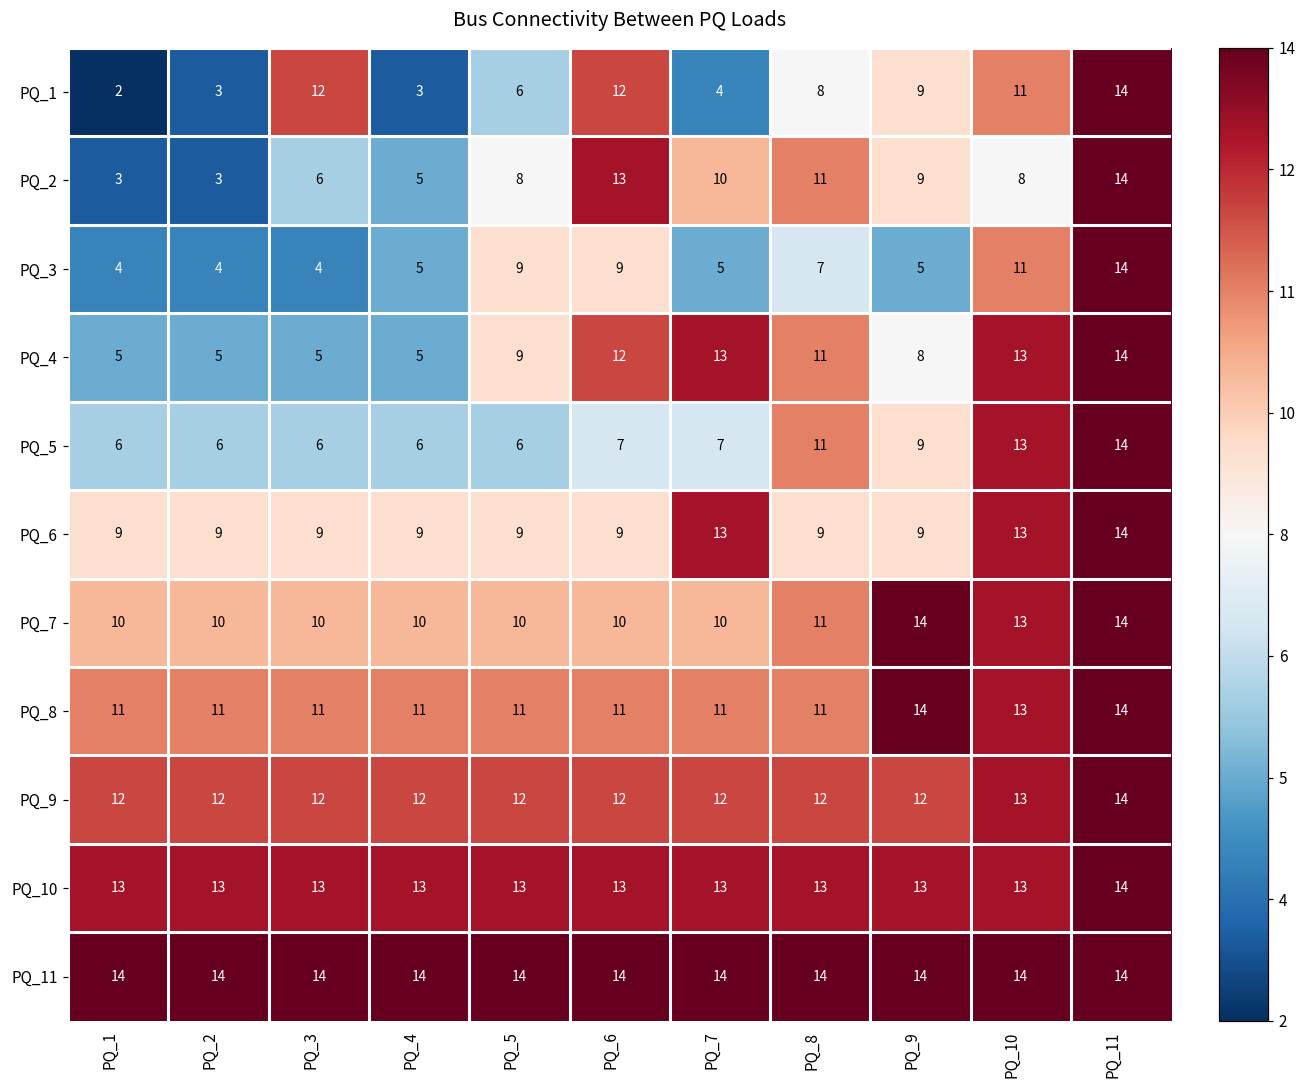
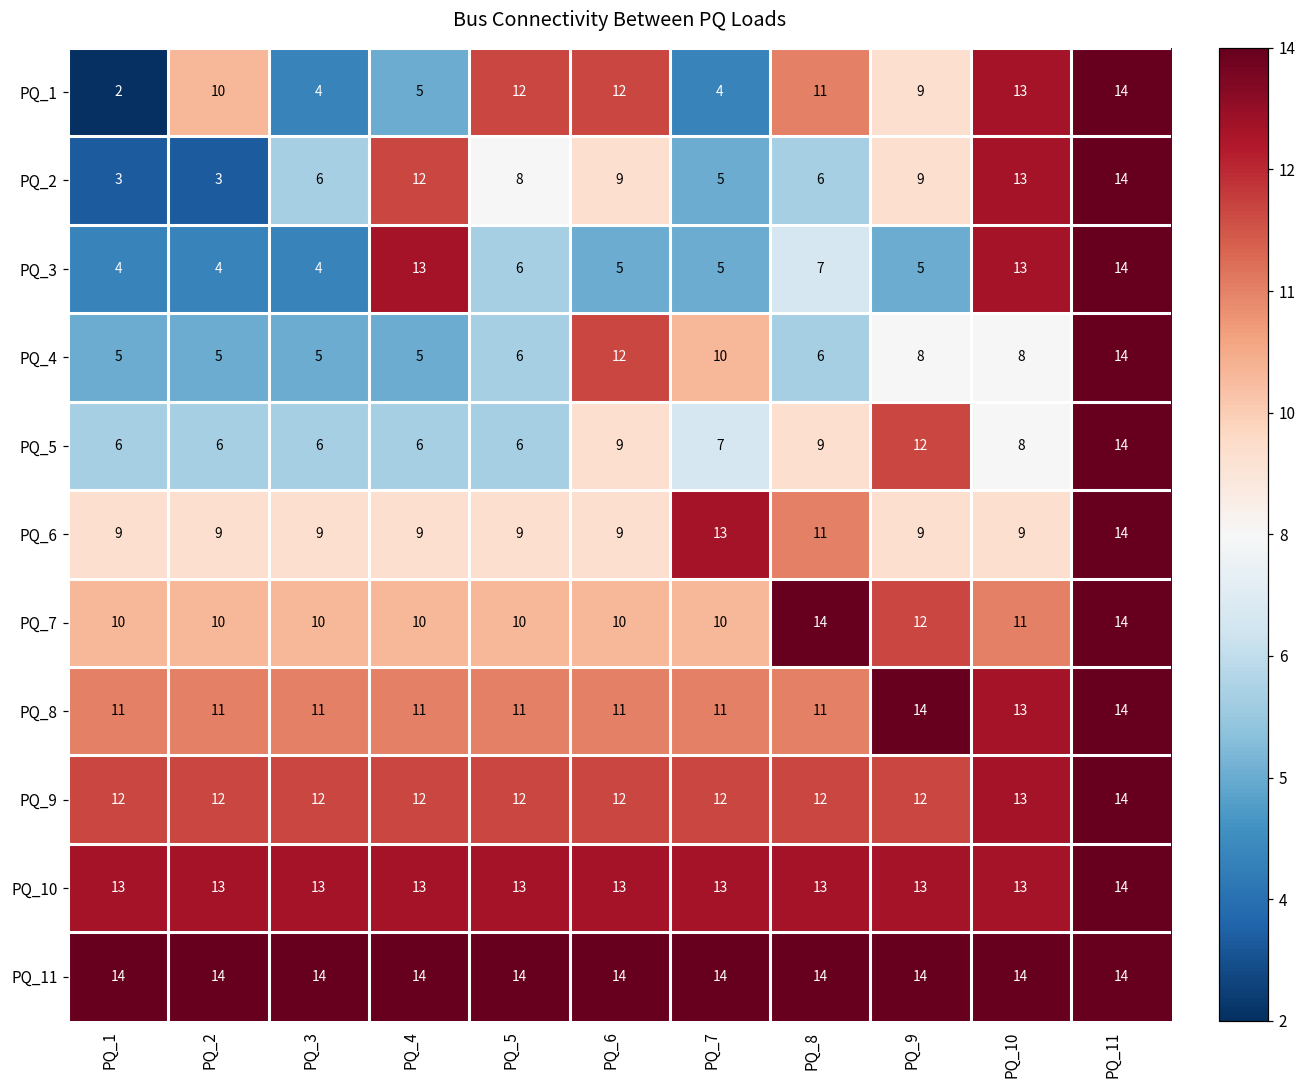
  {
    "PQ_1": {
      "PQ_1": 2,
-     "PQ_2": 3,
-     "PQ_3": 12,
-     "PQ_4": 3,
-     "PQ_5": 6,
+     "PQ_2": 10,
+     "PQ_3": 4,
+     "PQ_4": 5,
+     "PQ_5": 12,
      "PQ_6": 12,
      "PQ_7": 4,
-     "PQ_8": 8,
+     "PQ_8": 11,
      "PQ_9": 9,
-     "PQ_10": 11,
+     "PQ_10": 13,
      "PQ_11": 14
    },
    "PQ_2": {
      "PQ_1": 3,
      "PQ_2": 3,
      "PQ_3": 6,
-     "PQ_4": 5,
+     "PQ_4": 12,
      "PQ_5": 8,
-     "PQ_6": 13,
-     "PQ_7": 10,
-     "PQ_8": 11,
+     "PQ_6": 9,
+     "PQ_7": 5,
+     "PQ_8": 6,
      "PQ_9": 9,
-     "PQ_10": 8,
+     "PQ_10": 13,
      "PQ_11": 14
    },
    "PQ_3": {
      "PQ_1": 4,
      "PQ_2": 4,
      "PQ_3": 4,
-     "PQ_4": 5,
-     "PQ_5": 9,
-     "PQ_6": 9,
+     "PQ_4": 13,
+     "PQ_5": 6,
+     "PQ_6": 5,
      "PQ_7": 5,
      "PQ_8": 7,
      "PQ_9": 5,
-     "PQ_10": 11,
+     "PQ_10": 13,
      "PQ_11": 14
    },
    "PQ_4": {
      "PQ_1": 5,
      "PQ_2": 5,
      "PQ_3": 5,
      "PQ_4": 5,
-     "PQ_5": 9,
+     "PQ_5": 6,
      "PQ_6": 12,
-     "PQ_7": 13,
-     "PQ_8": 11,
+     "PQ_7": 10,
+     "PQ_8": 6,
      "PQ_9": 8,
-     "PQ_10": 13,
+     "PQ_10": 8,
      "PQ_11": 14
    },
    "PQ_5": {
      "PQ_1": 6,
      "PQ_2": 6,
      "PQ_3": 6,
      "PQ_4": 6,
      "PQ_5": 6,
-     "PQ_6": 7,
+     "PQ_6": 9,
      "PQ_7": 7,
-     "PQ_8": 11,
-     "PQ_9": 9,
-     "PQ_10": 13,
+     "PQ_8": 9,
+     "PQ_9": 12,
+     "PQ_10": 8,
      "PQ_11": 14
    },
    "PQ_6": {
      "PQ_1": 9,
      "PQ_2": 9,
      "PQ_3": 9,
      "PQ_4": 9,
      "PQ_5": 9,
      "PQ_6": 9,
      "PQ_7": 13,
-     "PQ_8": 9,
+     "PQ_8": 11,
      "PQ_9": 9,
-     "PQ_10": 13,
+     "PQ_10": 9,
      "PQ_11": 14
    },
    "PQ_7": {
      "PQ_1": 10,
      "PQ_2": 10,
      "PQ_3": 10,
      "PQ_4": 10,
      "PQ_5": 10,
      "PQ_6": 10,
      "PQ_7": 10,
-     "PQ_8": 11,
-     "PQ_9": 14,
-     "PQ_10": 13,
+     "PQ_8": 14,
+     "PQ_9": 12,
+     "PQ_10": 11,
      "PQ_11": 14
    },
    "PQ_8": {
      "PQ_1": 11,
      "PQ_2": 11,
      "PQ_3": 11,
      "PQ_4": 11,
      "PQ_5": 11,
      "PQ_6": 11,
      "PQ_7": 11,
      "PQ_8": 11,
      "PQ_9": 14,
      "PQ_10": 13,
      "PQ_11": 14
    },
    "PQ_9": {
      "PQ_1": 12,
      "PQ_2": 12,
      "PQ_3": 12,
      "PQ_4": 12,
      "PQ_5": 12,
      "PQ_6": 12,
      "PQ_7": 12,
      "PQ_8": 12,
      "PQ_9": 12,
      "PQ_10": 13,
      "PQ_11": 14
    },
    "PQ_10": {
      "PQ_1": 13,
      "PQ_2": 13,
      "PQ_3": 13,
      "PQ_4": 13,
      "PQ_5": 13,
      "PQ_6": 13,
      "PQ_7": 13,
      "PQ_8": 13,
      "PQ_9": 13,
      "PQ_10": 13,
      "PQ_11": 14
    },
    "PQ_11": {
      "PQ_1": 14,
      "PQ_2": 14,
      "PQ_3": 14,
      "PQ_4": 14,
      "PQ_5": 14,
      "PQ_6": 14,
      "PQ_7": 14,
      "PQ_8": 14,
      "PQ_9": 14,
      "PQ_10": 14,
      "PQ_11": 14
    }
  }
